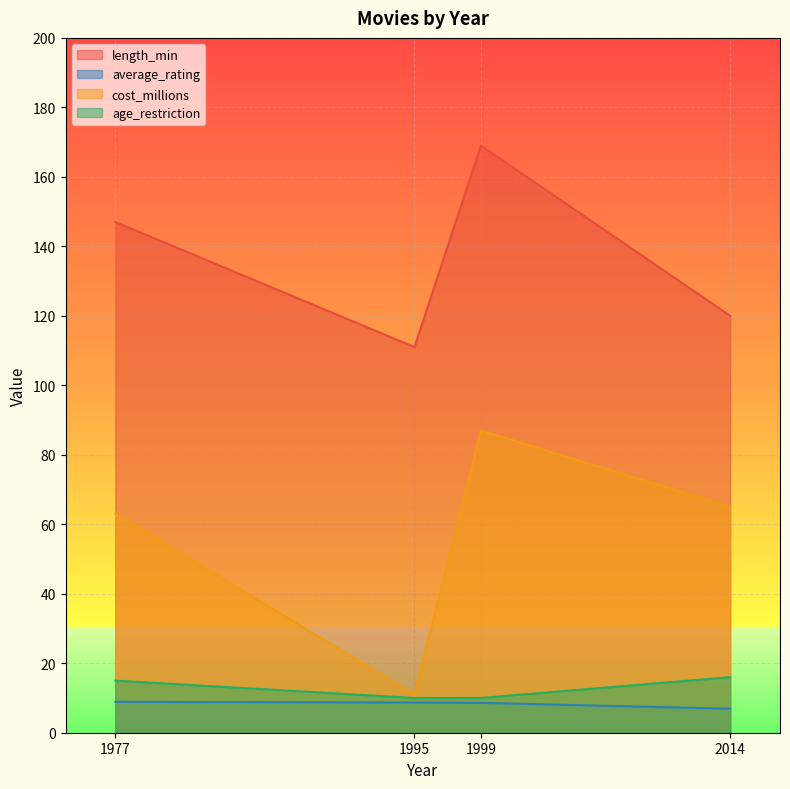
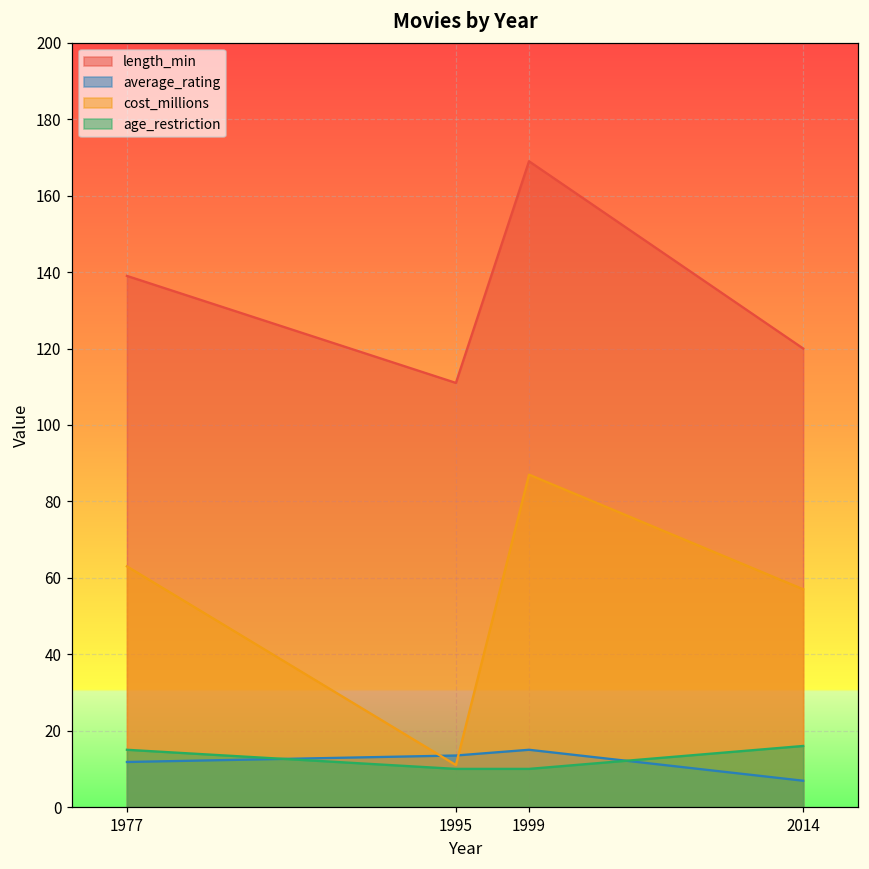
  {
    "length_min": {
-     "1977": 147,
+     "1977": 139,
      "1995": 111,
      "1999": 169,
      "2014": 120
    },
    "average_rating": {
-     "1977": 9,
-     "1995": 9,
-     "1999": 9,
+     "1977": 12,
+     "1995": 14,
+     "1999": 15,
      "2014": 7
    },
    "cost_millions": {
      "1977": 63,
      "1995": 11,
      "1999": 87,
-     "2014": 65
+     "2014": 57
    },
    "age_restriction": {
      "1977": 15,
      "1995": 10,
      "1999": 10,
      "2014": 16
    }
  }
